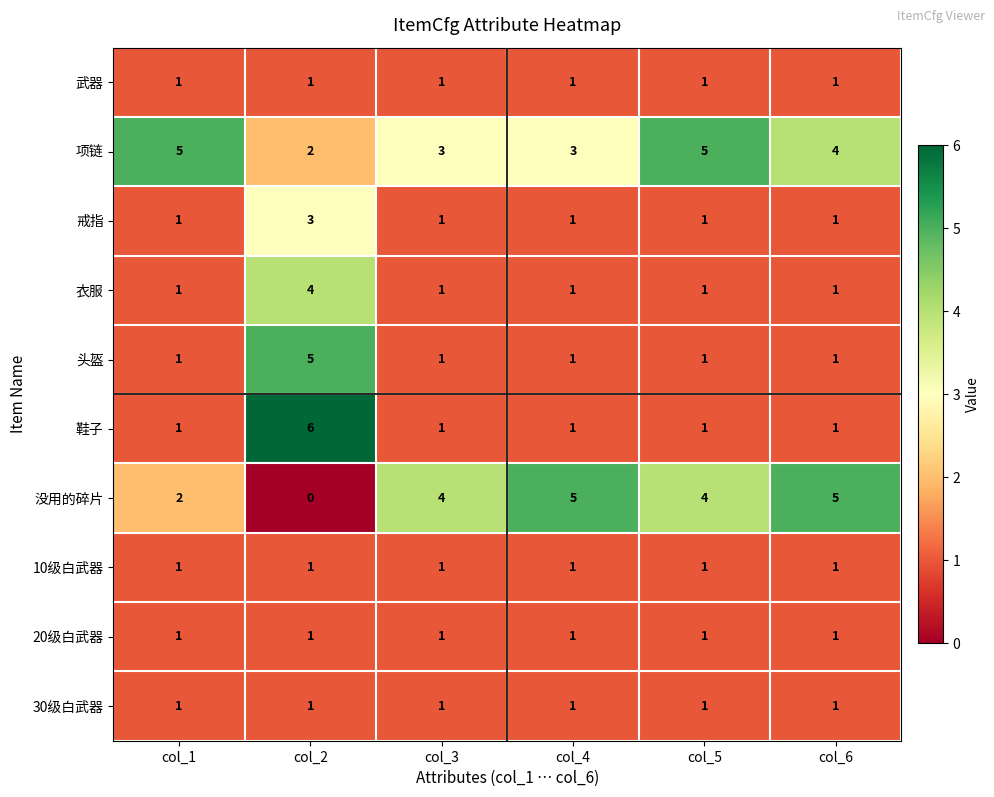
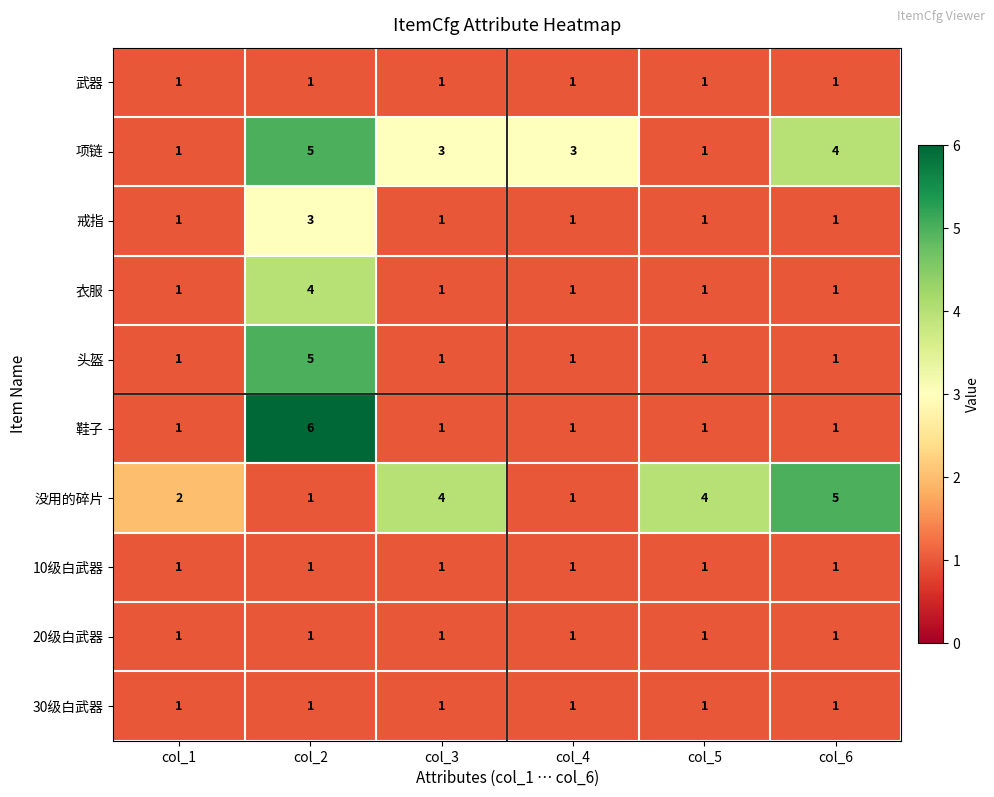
  {
    "武器": {
      "col_1": 1,
      "col_2": 1,
      "col_3": 1,
      "col_4": 1,
      "col_5": 1,
      "col_6": 1
    },
    "项链": {
-     "col_1": 5,
-     "col_2": 2,
+     "col_1": 1,
+     "col_2": 5,
      "col_3": 3,
      "col_4": 3,
-     "col_5": 5,
+     "col_5": 1,
      "col_6": 4
    },
    "戒指": {
      "col_1": 1,
      "col_2": 3,
      "col_3": 1,
      "col_4": 1,
      "col_5": 1,
      "col_6": 1
    },
    "衣服": {
      "col_1": 1,
      "col_2": 4,
      "col_3": 1,
      "col_4": 1,
      "col_5": 1,
      "col_6": 1
    },
    "头盔": {
      "col_1": 1,
      "col_2": 5,
      "col_3": 1,
      "col_4": 1,
      "col_5": 1,
      "col_6": 1
    },
    "鞋子": {
      "col_1": 1,
      "col_2": 6,
      "col_3": 1,
      "col_4": 1,
      "col_5": 1,
      "col_6": 1
    },
    "没用的碎片": {
      "col_1": 2,
-     "col_2": 0,
+     "col_2": 1,
      "col_3": 4,
-     "col_4": 5,
+     "col_4": 1,
      "col_5": 4,
      "col_6": 5
    },
    "10级白武器": {
      "col_1": 1,
      "col_2": 1,
      "col_3": 1,
      "col_4": 1,
      "col_5": 1,
      "col_6": 1
    },
    "20级白武器": {
      "col_1": 1,
      "col_2": 1,
      "col_3": 1,
      "col_4": 1,
      "col_5": 1,
      "col_6": 1
    },
    "30级白武器": {
      "col_1": 1,
      "col_2": 1,
      "col_3": 1,
      "col_4": 1,
      "col_5": 1,
      "col_6": 1
    }
  }
